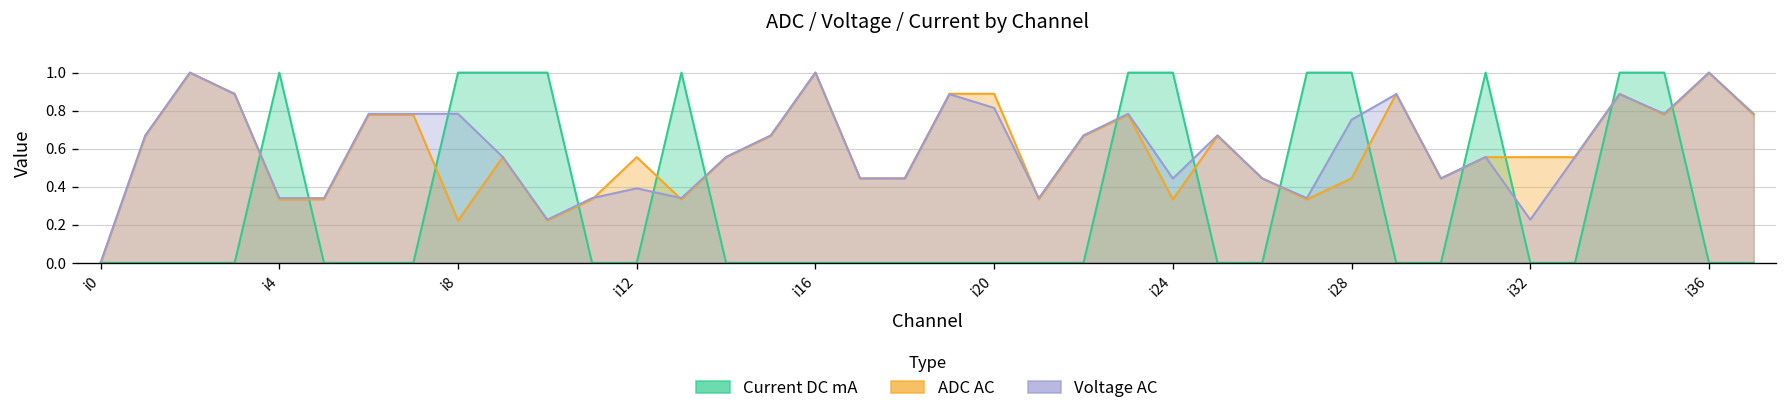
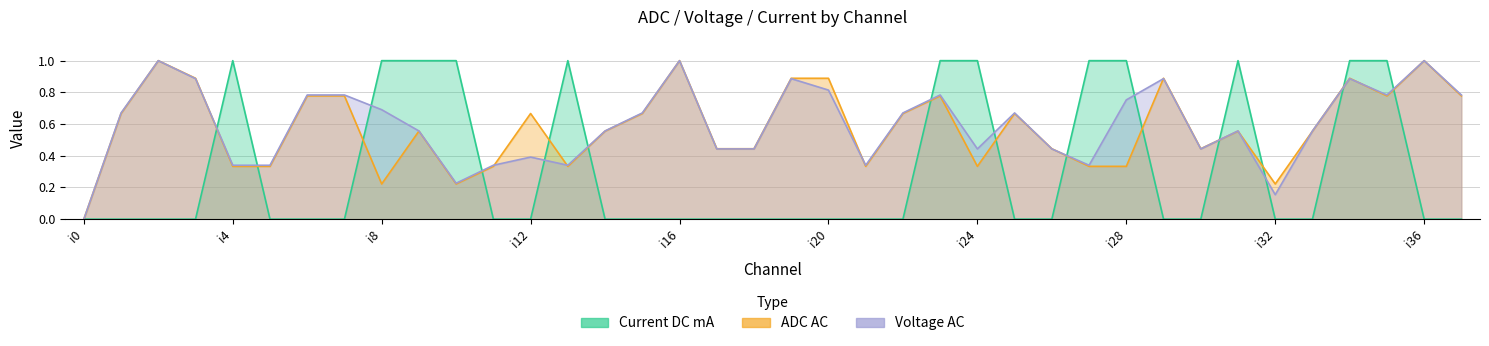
  {
    "Current DC mA": {
      "i4": 1.00,
      "i8": 1.00,
      "i12": 0.00,
      "i16": 0.00,
      "i20": 0.00,
      "i24": 1.00,
      "i28": 1.00,
      "i32": 0.00,
      "i36": 0.00
    },
    "ADC AC": {
      "i8": 0.22,
-     "i12": 0.56,
+     "i12": 0.67,
      "i20": 0.89,
      "i24": 0.33,
-     "i28": 0.44,
-     "i32": 0.56
+     "i28": 0.33,
+     "i32": 0.22
    },
    "Voltage AC": {
-     "i8": 0.78,
+     "i8": 0.69,
      "i12": 0.39,
      "i20": 0.81,
      "i24": 0.44,
      "i28": 0.75,
-     "i32": 0.23
+     "i32": 0.15
    }
  }
